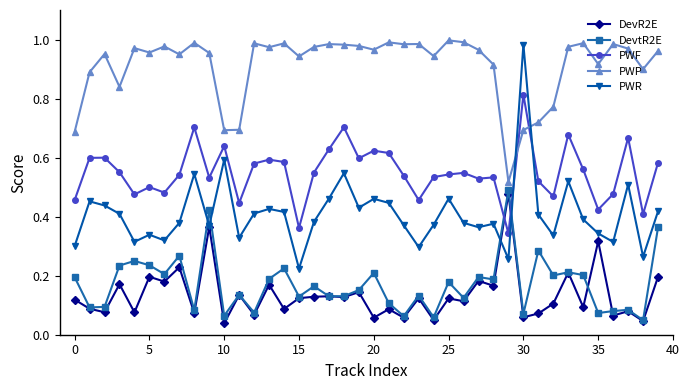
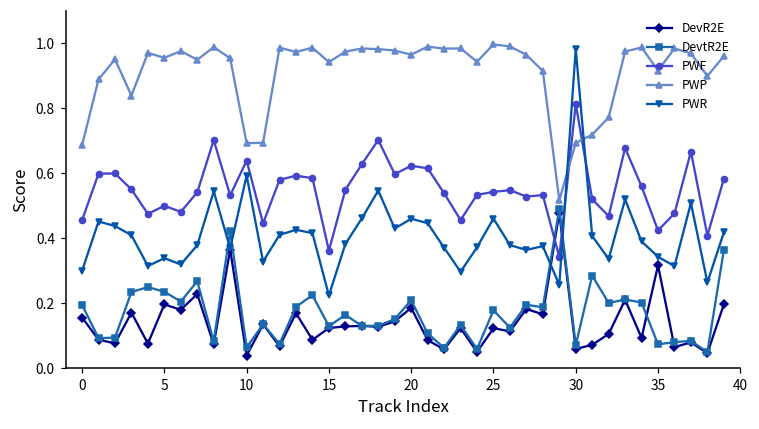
  {
    "DevR2E": {
-     "0": 0.12,
+     "0": 0.16,
      "5": 0.20,
      "10": 0.04,
-     "20": 0.06,
+     "20": 0.19,
      "25": 0.12,
      "30": 0.06,
      "35": 0.32
    },
    "PWF": {
      "0": 0.46,
      "5": 0.50,
      "10": 0.64,
      "15": 0.36,
      "20": 0.62,
      "25": 0.54,
      "30": 0.81,
      "35": 0.42
    },
    "PWP": {
      "0": 0.69,
      "5": 0.96,
      "10": 0.69,
      "15": 0.94,
      "20": 0.97,
      "25": 1.00,
      "30": 0.69,
      "35": 0.92
    }
  }
